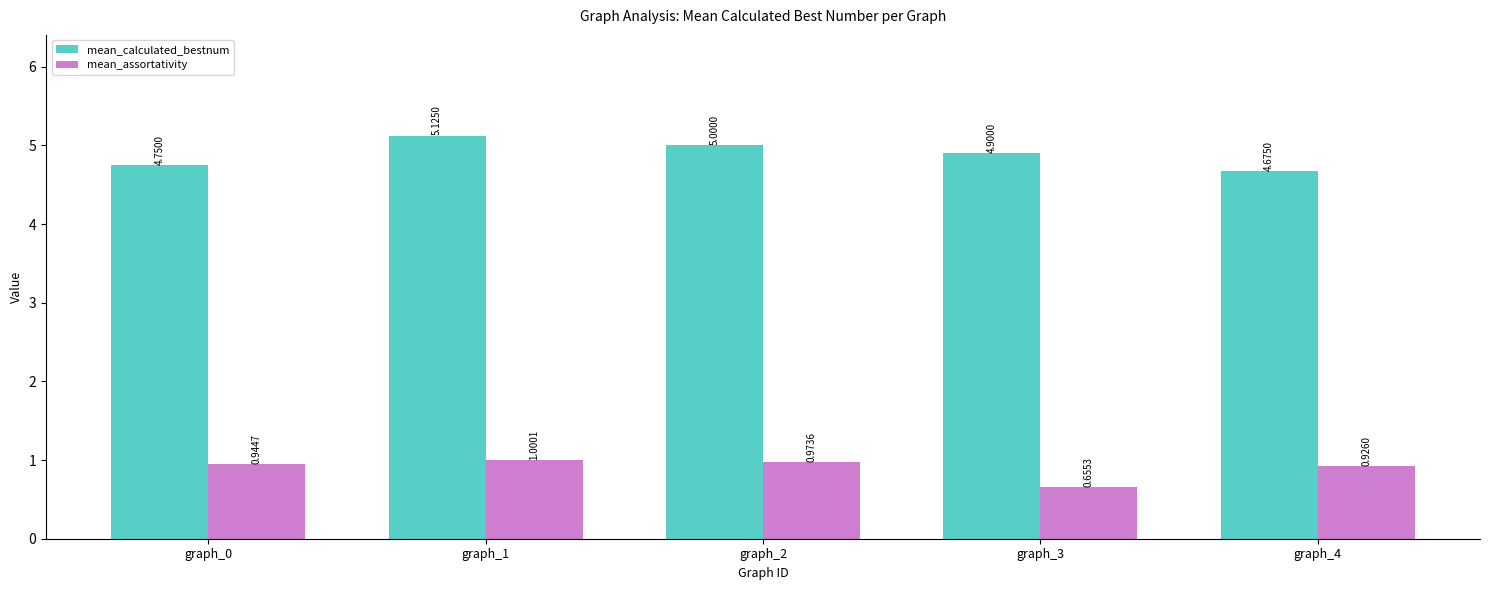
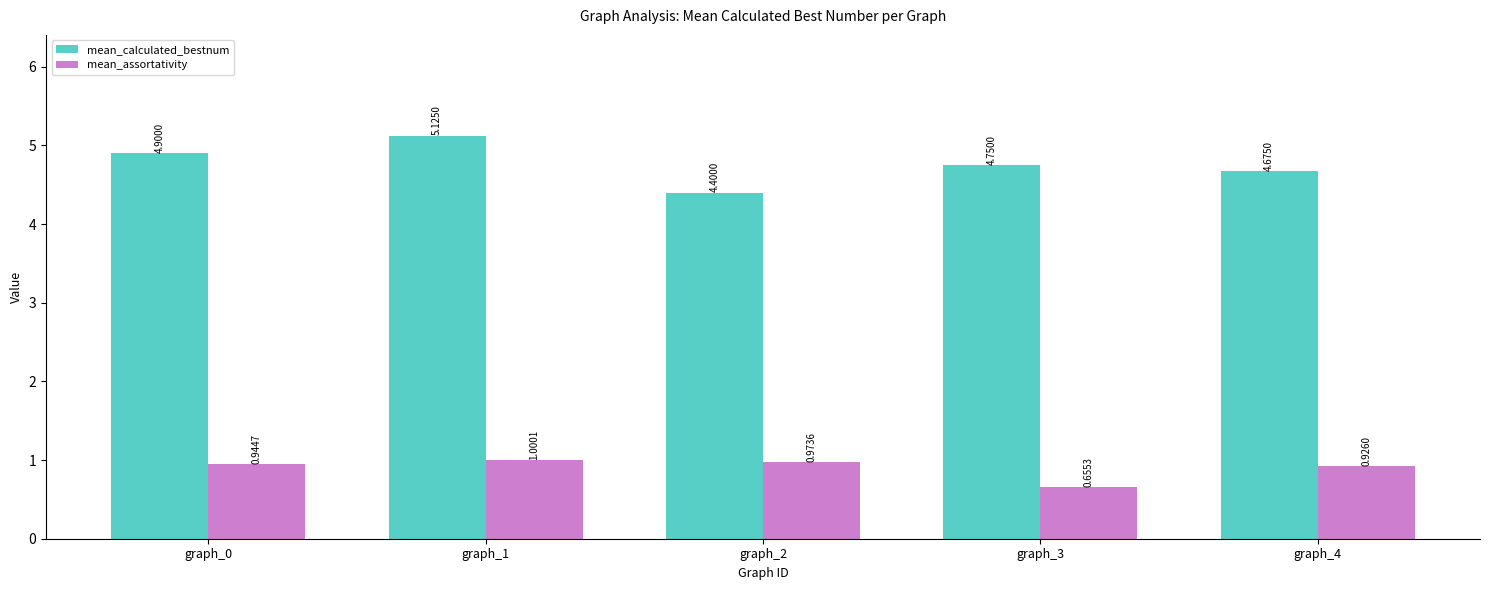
  {
    "mean_calculated_bestnum": {
-     "graph_0": 4.7500,
+     "graph_0": 4.9000,
      "graph_1": 5.1250,
-     "graph_2": 5.0000,
-     "graph_3": 4.9000,
+     "graph_2": 4.4000,
+     "graph_3": 4.7500,
      "graph_4": 4.6750
    },
    "mean_assortativity": {
      "graph_0": 0.9447,
      "graph_1": 1.0001,
      "graph_2": 0.9736,
      "graph_3": 0.6553,
      "graph_4": 0.9260
    }
  }
